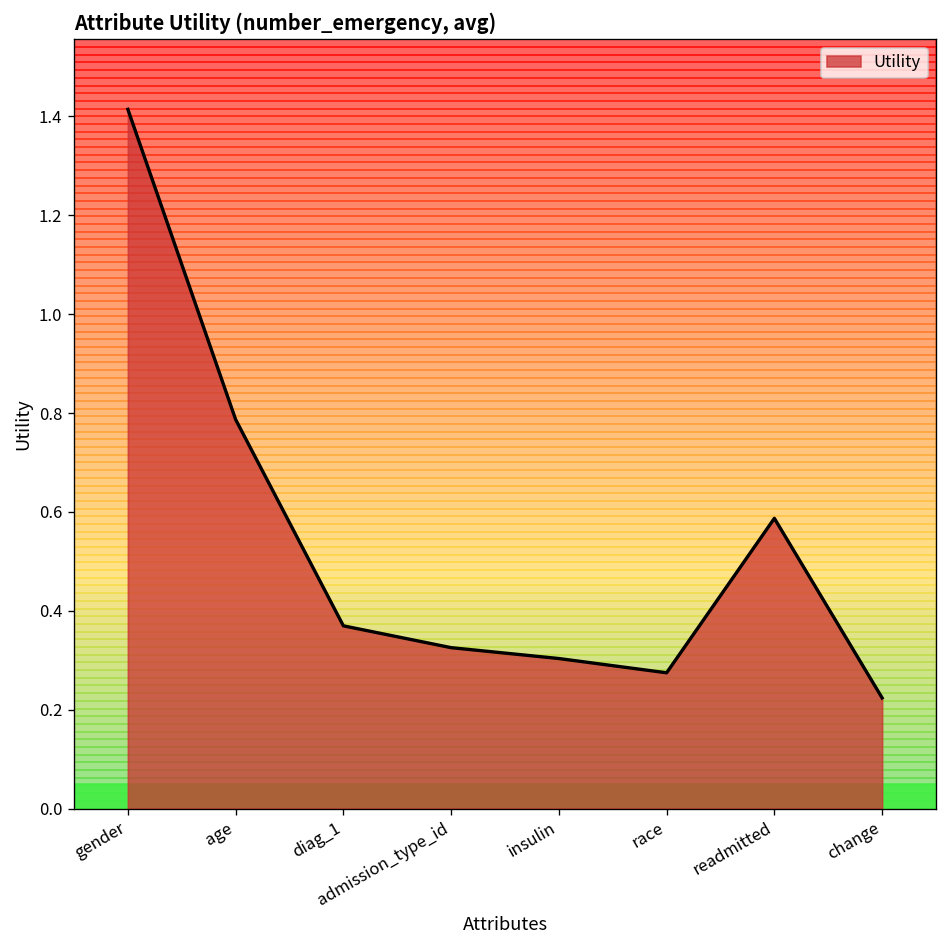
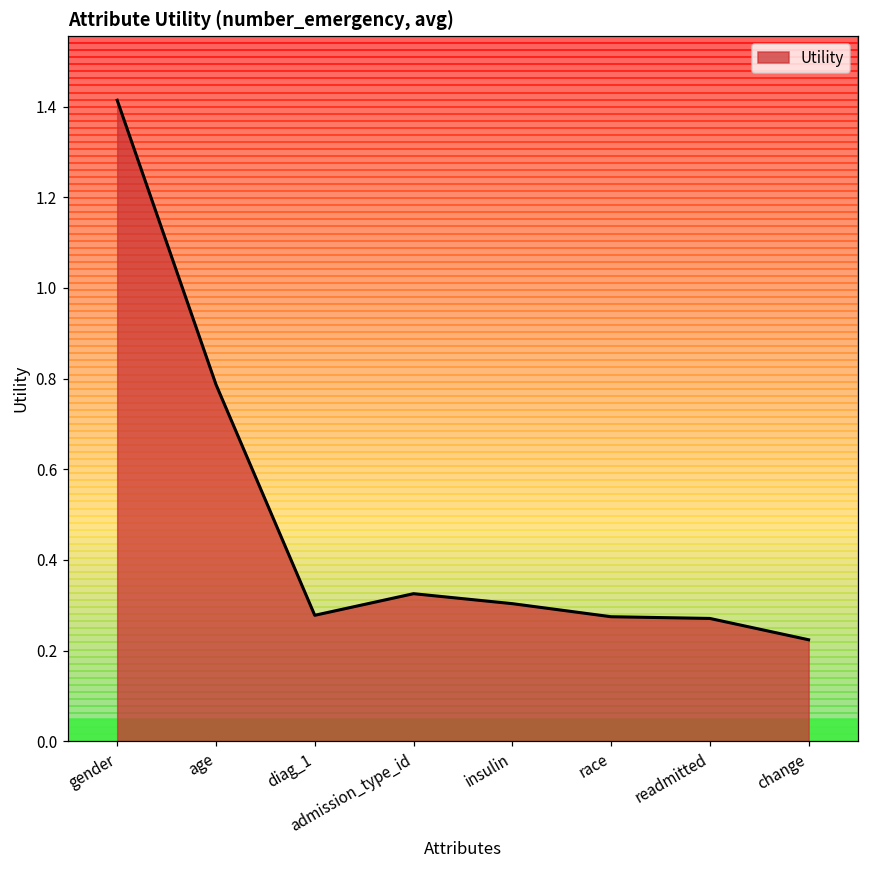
  {
    "gender": 1.41,
    "age": 0.79,
-   "diag_1": 0.37,
+   "diag_1": 0.28,
    "admission_type_id": 0.33,
    "insulin": 0.30,
    "race": 0.27,
-   "readmitted": 0.59,
+   "readmitted": 0.27,
    "change": 0.22
  }
